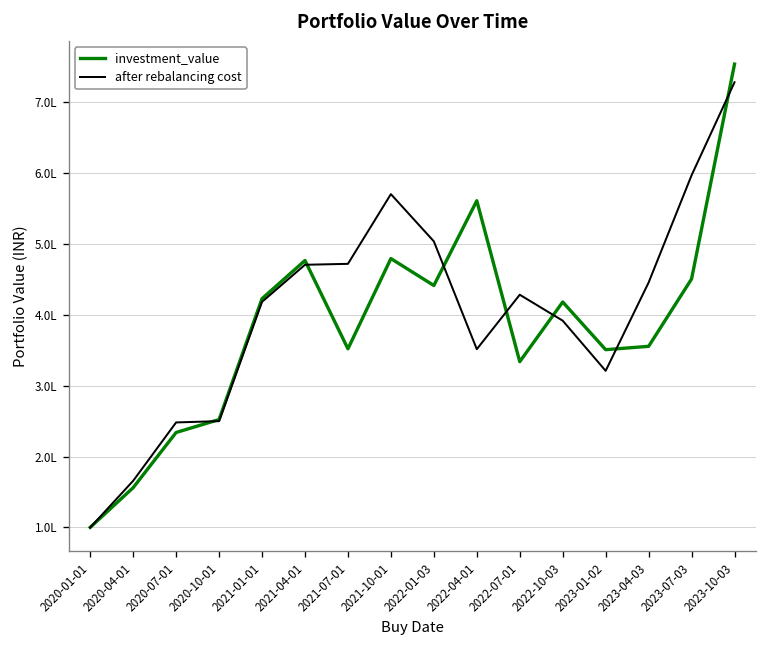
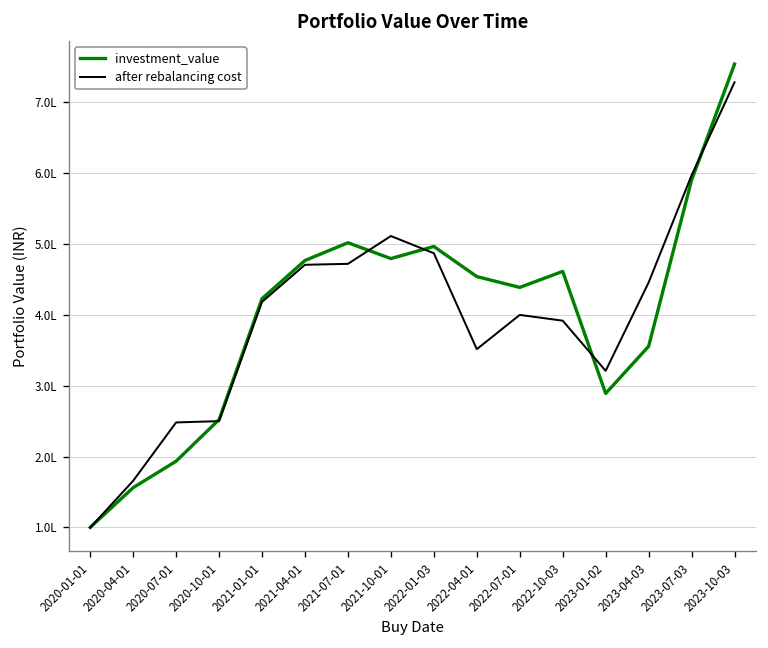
  {
    "investment_value": {
      "2020-04-01": "1.6L",
-     "2020-07-01": "2.3L",
+     "2020-07-01": "1.9L",
      "2021-01-01": "4.2L",
      "2021-04-01": "4.8L",
-     "2021-07-01": "3.5L",
+     "2021-07-01": "5.0L",
      "2021-10-01": "4.8L",
-     "2022-01-03": "4.4L",
-     "2022-04-01": "5.6L",
-     "2022-07-01": "3.3L",
-     "2022-10-03": "4.2L",
-     "2023-01-02": "3.5L",
+     "2022-01-03": "5.0L",
+     "2022-04-01": "4.5L",
+     "2022-07-01": "4.4L",
+     "2022-10-03": "4.6L",
+     "2023-01-02": "2.9L",
      "2023-04-03": "3.6L",
-     "2023-07-03": "4.5L",
+     "2023-07-03": "5.9L",
      "2023-10-03": "7.5L"
    },
    "after rebalancing cost": {
      "2020-04-01": "1.7L",
      "2020-07-01": "2.5L",
      "2021-01-01": "4.2L",
      "2021-04-01": "4.7L",
      "2021-07-01": "4.7L",
-     "2021-10-01": "5.7L",
-     "2022-01-03": "5.0L",
+     "2021-10-01": "5.1L",
+     "2022-01-03": "4.9L",
      "2022-04-01": "3.5L",
-     "2022-07-01": "4.3L",
+     "2022-07-01": "4.0L",
      "2022-10-03": "3.9L",
      "2023-01-02": "3.2L",
      "2023-04-03": "4.5L",
      "2023-07-03": "6.0L",
      "2023-10-03": "7.3L"
    }
  }
